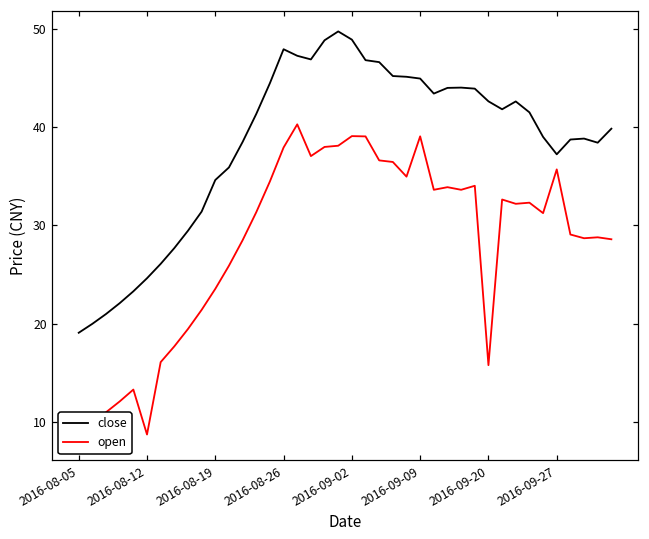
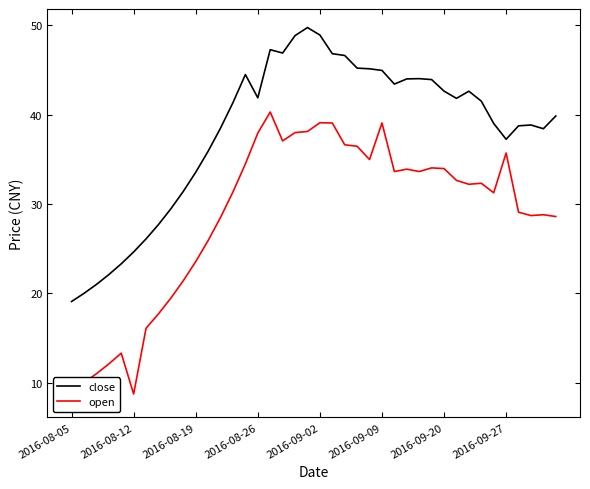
  {
    "close": {
      "2016-08-05": 19,
      "2016-08-12": 25,
-     "2016-08-19": 35,
-     "2016-08-26": 48,
+     "2016-08-19": 34,
+     "2016-08-26": 42,
      "2016-09-02": 49,
      "2016-09-09": 45,
      "2016-09-20": 43,
      "2016-09-27": 37
    },
    "open": {
      "2016-08-12": 9,
      "2016-08-19": 24,
      "2016-08-26": 38,
      "2016-09-02": 39,
      "2016-09-09": 39,
-     "2016-09-20": 16,
+     "2016-09-20": 34,
      "2016-09-27": 36
    }
  }
